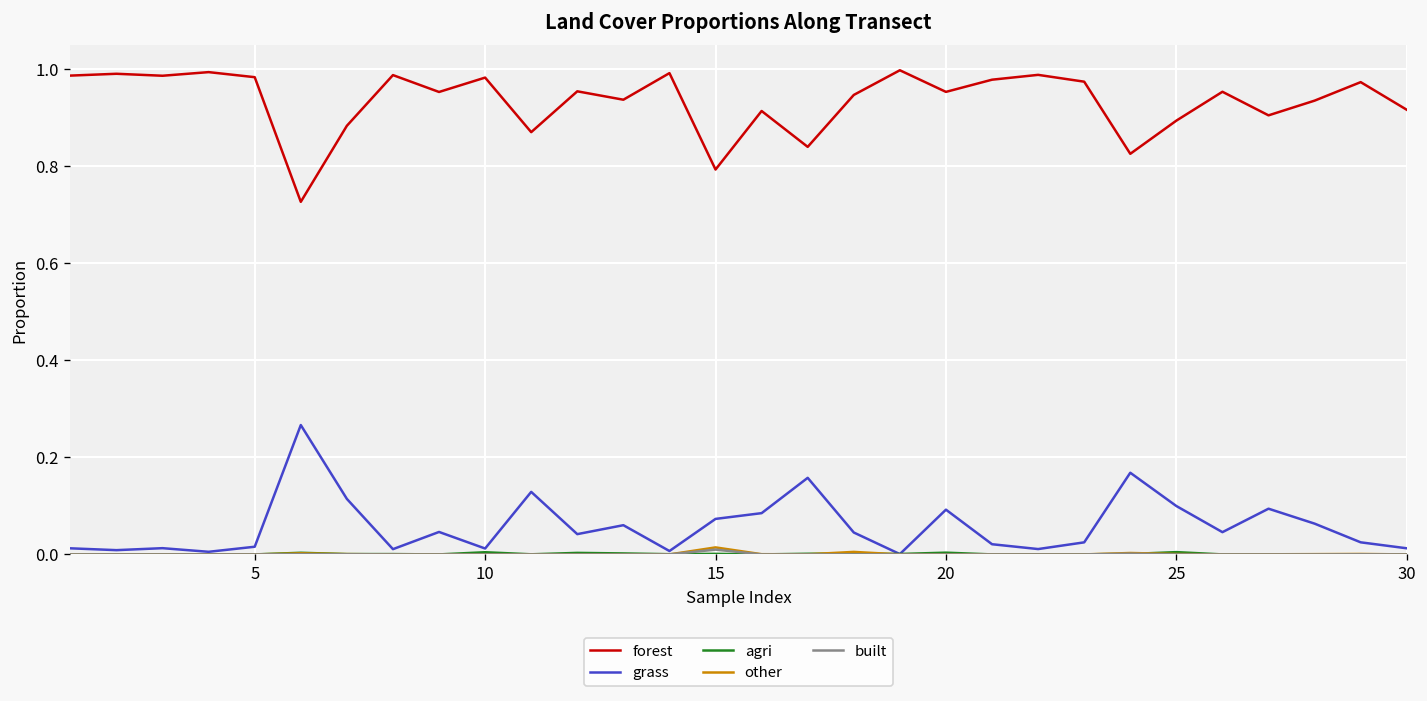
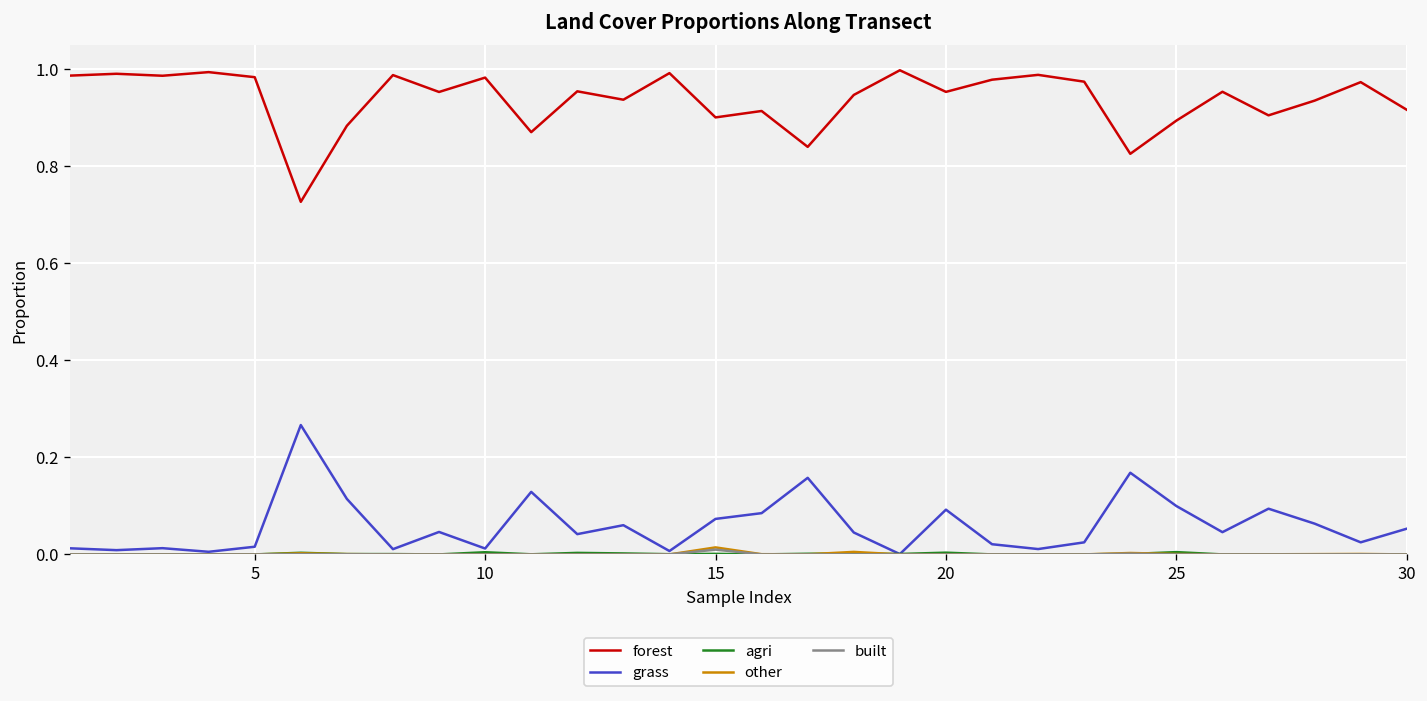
  {
    "forest": {
      "5": 0.98,
      "10": 0.98,
-     "15": 0.79,
+     "15": 0.90,
      "20": 0.95,
      "25": 0.89,
      "30": 0.92
    },
    "grass": {
      "5": 0.02,
      "10": 0.01,
      "15": 0.07,
      "20": 0.09,
      "25": 0.10,
-     "30": 0.01
+     "30": 0.05
    },
    "agri": {
      "15": 0.00
    }
  }
